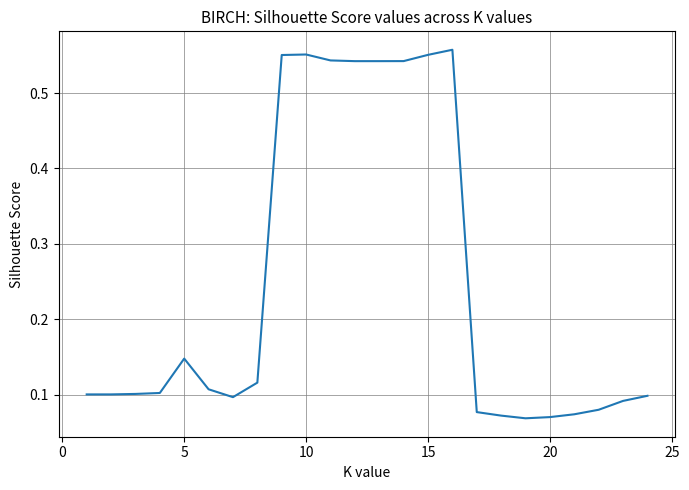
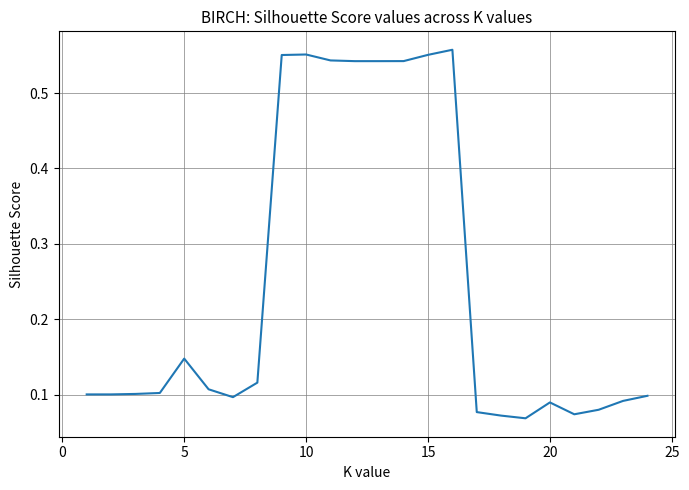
  {
    "5": 0.15,
    "10": 0.55,
    "15": 0.55,
-   "20": 0.07
+   "20": 0.09
  }
